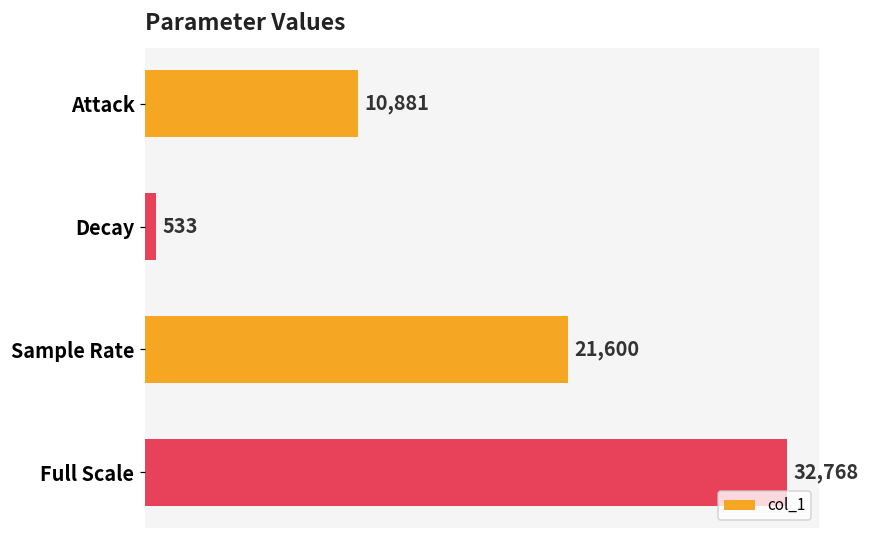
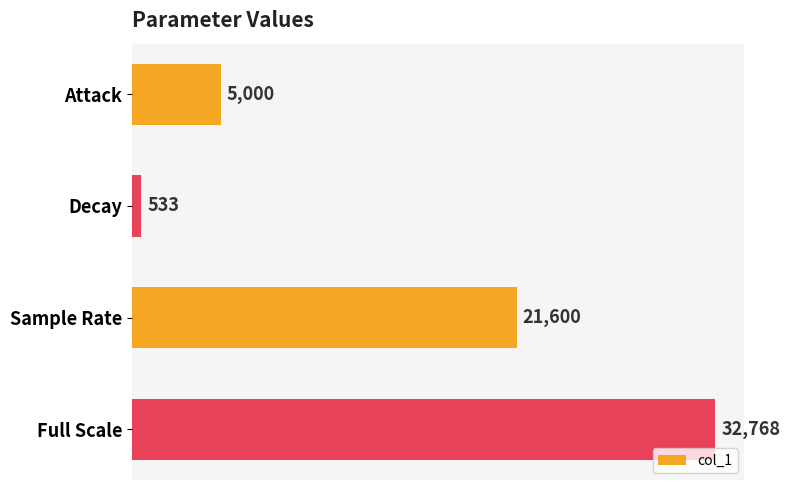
  {
-   "Attack": "10,881",
+   "Attack": "5,000",
    "Decay": "533",
    "Sample Rate": "21,600",
    "Full Scale": "32,768"
  }
